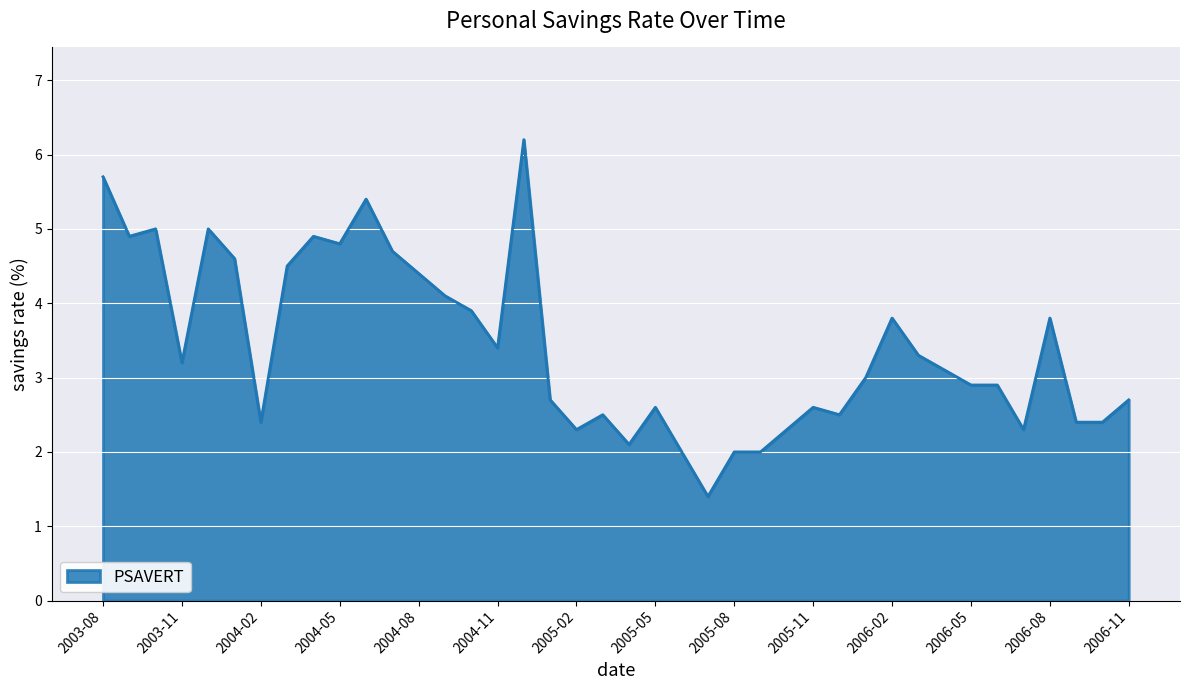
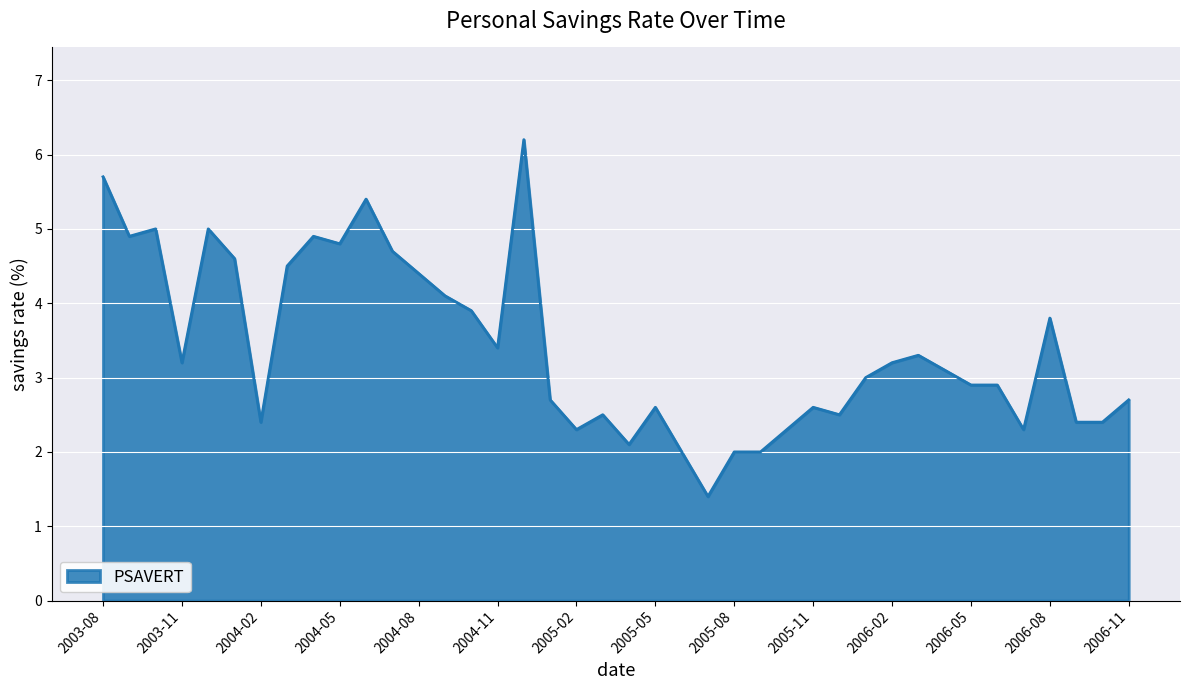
  {
    "2003-08": 5.7,
    "2003-11": 3.2,
    "2004-02": 2.4,
    "2004-05": 4.8,
    "2004-08": 4.4,
    "2004-11": 3.4,
    "2005-02": 2.3,
    "2005-05": 2.6,
    "2005-08": 2.0,
    "2005-11": 2.6,
-   "2006-02": 3.8,
+   "2006-02": 3.2,
    "2006-05": 2.9,
    "2006-08": 3.8,
    "2006-11": 2.7
  }
